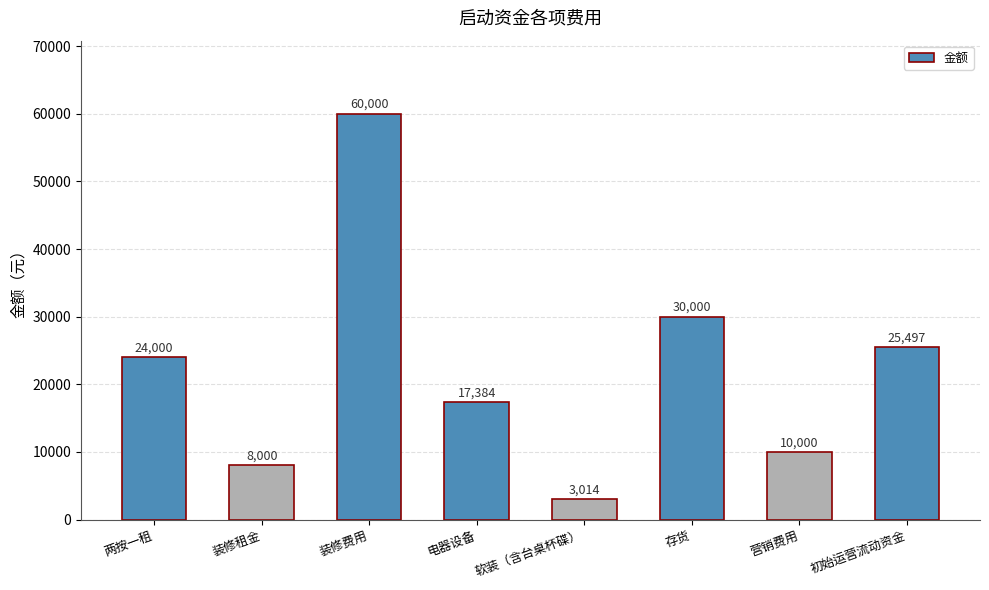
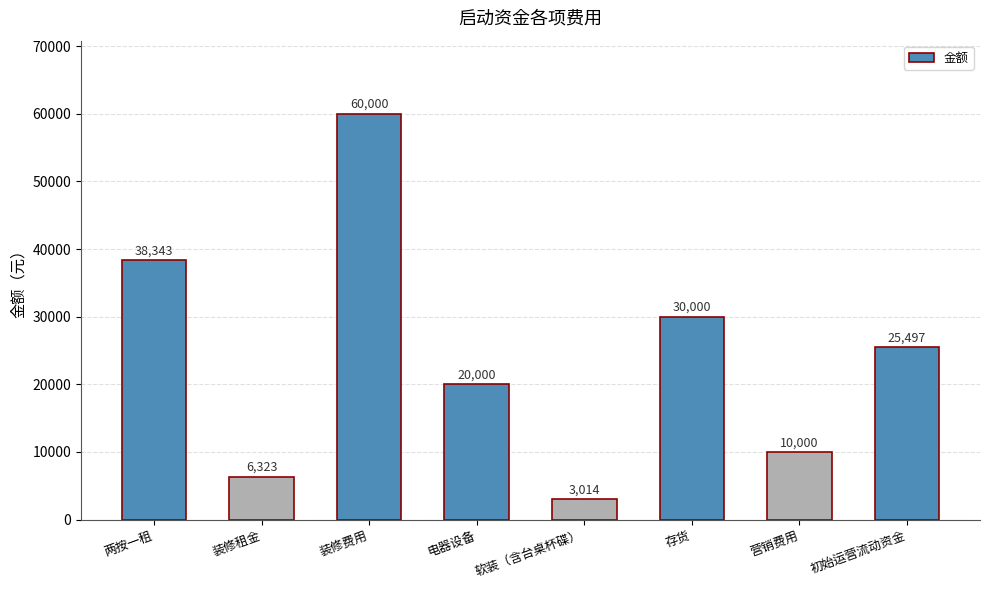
  {
-   "两按一租": "24,000",
-   "装修租金": "8,000",
+   "两按一租": "38,343",
+   "装修租金": "6,323",
    "装修费用": "60,000",
-   "电器设备": "17,384",
+   "电器设备": "20,000",
    "软装（含台桌杯碟）": "3,014",
    "存货": "30,000",
    "营销费用": "10,000",
    "初始运营流动资金": "25,497"
  }
